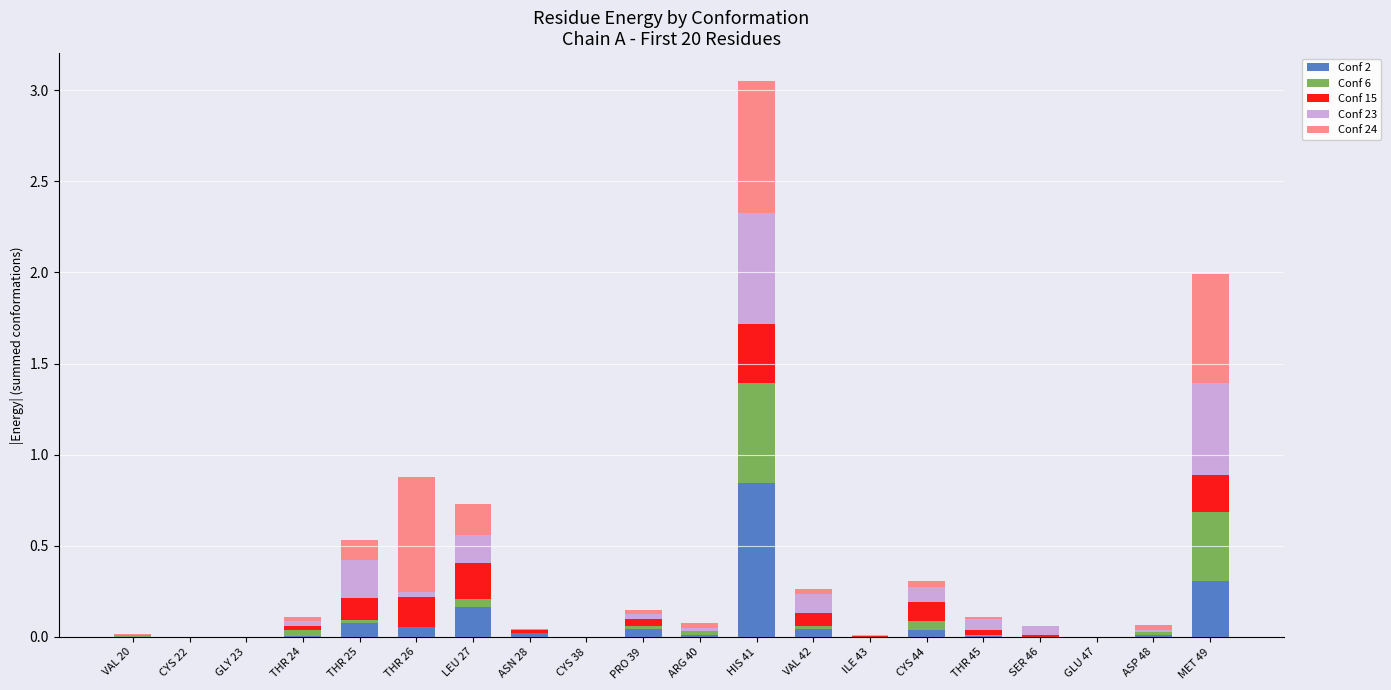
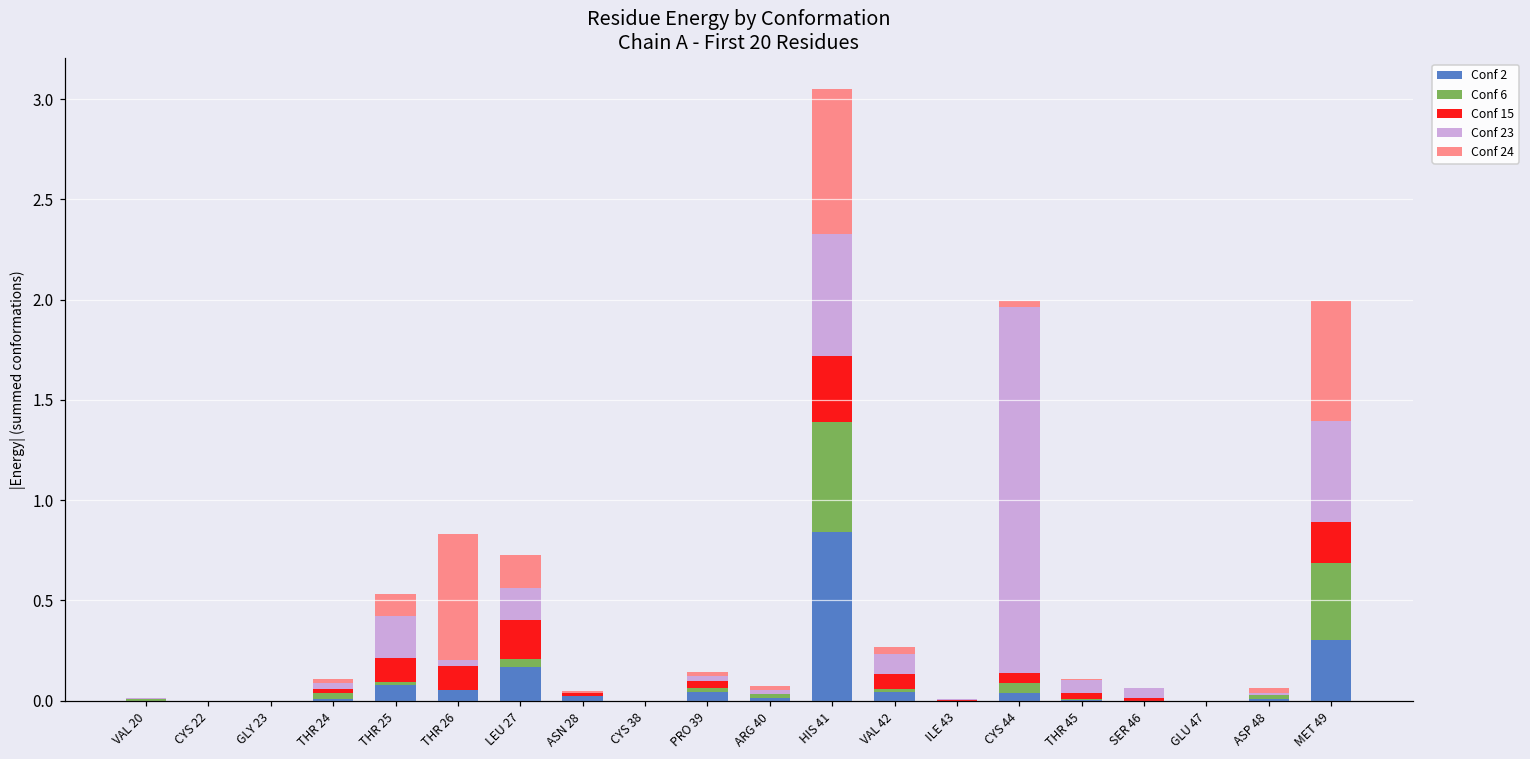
  {
    "Conf 2": {
      "VAL 20": 0.00,
      "CYS 22": 0.00,
      "GLY 23": 0.00,
      "THR 25": 0.08,
      "THR 26": 0.05,
      "LEU 27": 0.17,
      "ASN 28": 0.02,
      "CYS 38": 0.00,
      "PRO 39": 0.04,
      "HIS 41": 0.84,
      "VAL 42": 0.04,
      "ILE 43": 0.00,
      "CYS 44": 0.04,
      "SER 46": 0.00,
      "GLU 47": 0.00,
      "MET 49": 0.30
    },
    "Conf 6": {
      "CYS 22": 0.00,
      "GLY 23": 0.00,
      "THR 24": 0.03,
      "THR 25": 0.02,
      "THR 26": 0.00,
      "LEU 27": 0.04,
      "ASN 28": 0.00,
      "CYS 38": 0.00,
      "PRO 39": 0.02,
      "ARG 40": 0.02,
      "HIS 41": 0.55,
      "VAL 42": 0.02,
      "ILE 43": 0.00,
      "CYS 44": 0.05,
      "SER 46": 0.00,
      "GLU 47": 0.00,
      "ASP 48": 0.02,
      "MET 49": 0.38
    },
    "Conf 15": {
      "VAL 20": 0.00,
      "CYS 22": 0.00,
      "GLY 23": 0.00,
      "THR 24": 0.02,
      "THR 25": 0.12,
-     "THR 26": 0.17,
+     "THR 26": 0.12,
      "LEU 27": 0.20,
      "ASN 28": 0.02,
      "CYS 38": 0.00,
      "PRO 39": 0.04,
      "HIS 41": 0.33,
      "VAL 42": 0.07,
-     "CYS 44": 0.10,
+     "CYS 44": 0.05,
      "THR 45": 0.03,
      "GLU 47": 0.00,
      "ASP 48": 0.00,
      "MET 49": 0.20
    },
    "Conf 23": {
      "CYS 22": 0.00,
      "GLY 23": 0.00,
      "THR 24": 0.03,
      "THR 25": 0.21,
      "THR 26": 0.03,
      "LEU 27": 0.16,
      "ASN 28": 0.00,
      "CYS 38": 0.00,
      "PRO 39": 0.03,
      "ARG 40": 0.02,
      "HIS 41": 0.61,
      "VAL 42": 0.10,
-     "CYS 44": 0.09,
+     "CYS 44": 1.83,
      "THR 45": 0.07,
      "SER 46": 0.05,
      "GLU 47": 0.00,
      "MET 49": 0.51
    },
    "Conf 24": {
      "CYS 22": 0.00,
      "GLY 23": 0.00,
      "THR 24": 0.02,
      "THR 25": 0.11,
      "THR 26": 0.63,
      "LEU 27": 0.17,
      "CYS 38": 0.00,
      "PRO 39": 0.02,
      "ARG 40": 0.02,
      "HIS 41": 0.72,
      "VAL 42": 0.03,
      "ILE 43": 0.00,
      "CYS 44": 0.03,
      "SER 46": 0.00,
      "GLU 47": 0.00,
      "ASP 48": 0.03,
      "MET 49": 0.60
    }
  }
